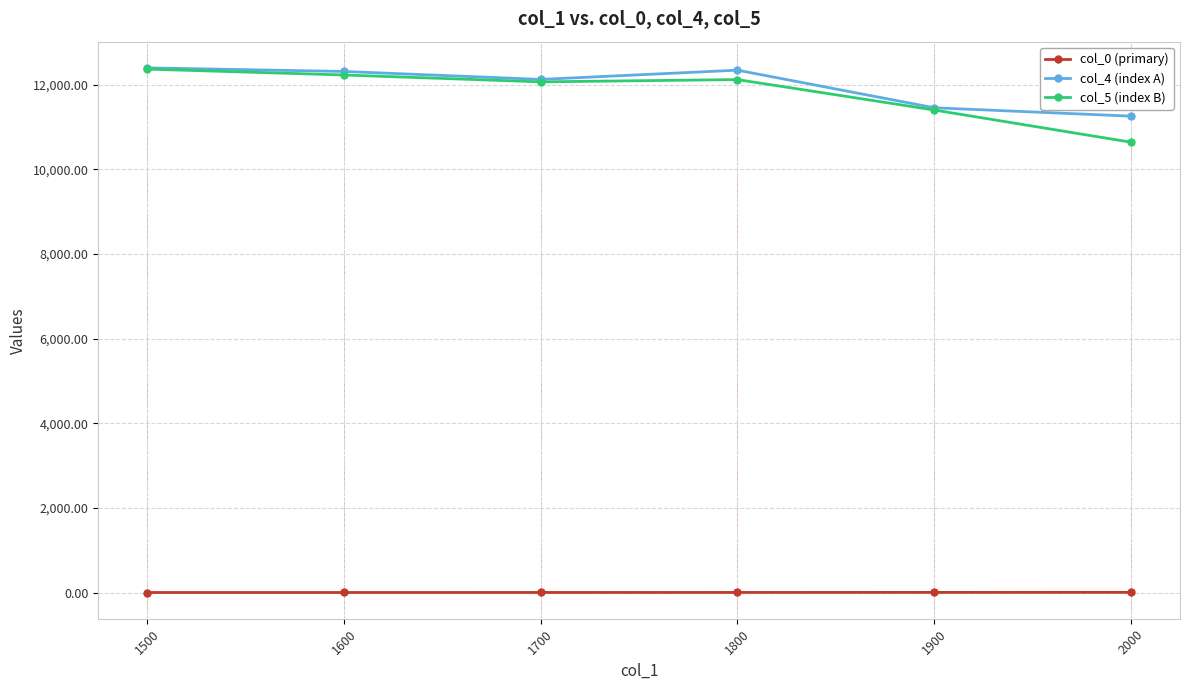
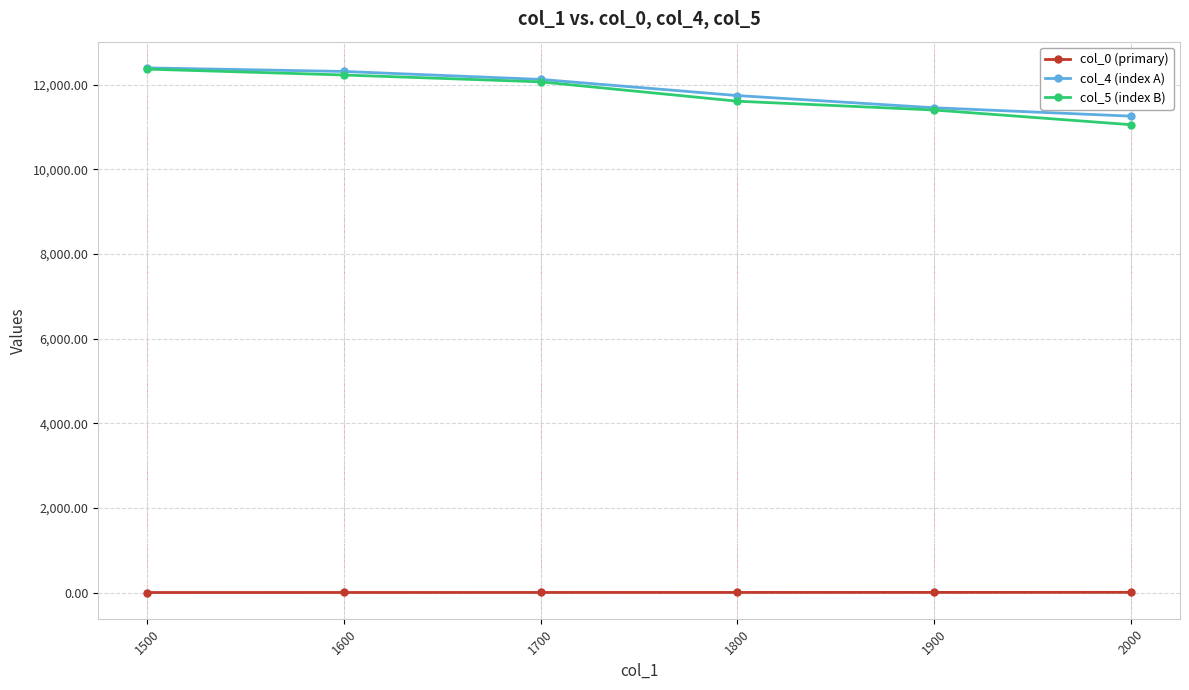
  {
    "col_0 (primary)": {
      "1500": "0",
      "1600": "0",
      "1700": "0",
      "1800": "0",
      "1900": "0",
      "2000": "0"
    },
    "col_4 (index A)": {
      "1600": "12,300",
-     "1800": "12,300",
+     "1800": "11,700",
      "2000": "11,300"
    },
    "col_5 (index B)": {
      "1600": "12,200",
-     "1800": "12,100",
-     "2000": "10,600"
+     "1800": "11,600",
+     "2000": "11,100"
    }
  }
